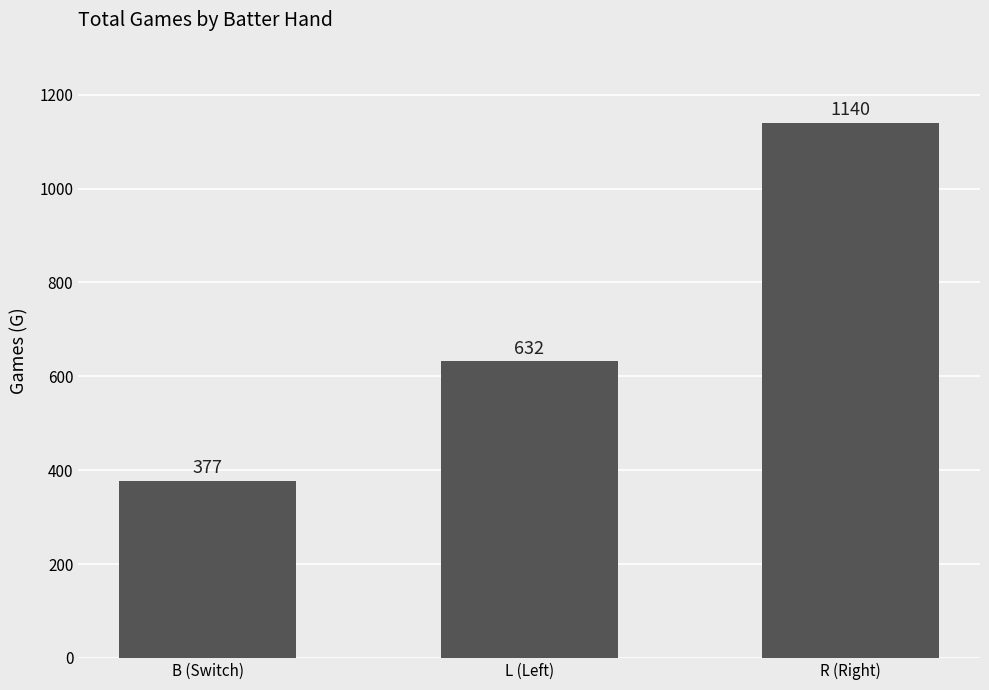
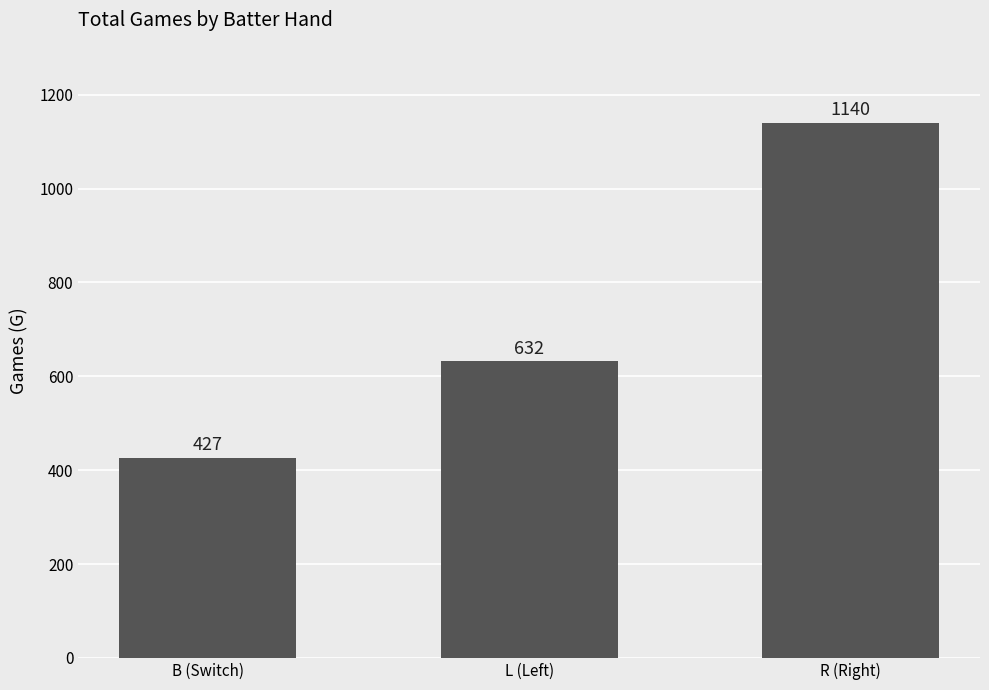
  {
-   "B (Switch)": 377,
+   "B (Switch)": 427,
    "L (Left)": 632,
    "R (Right)": 1140
  }
